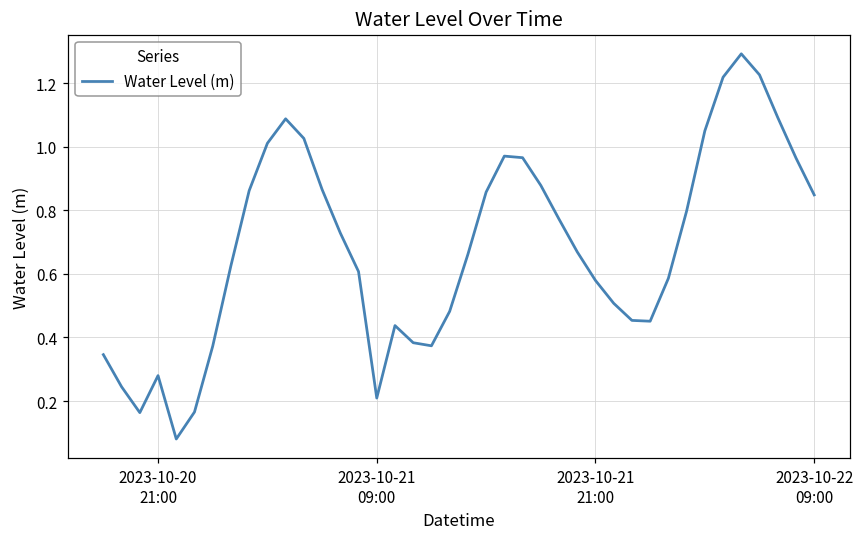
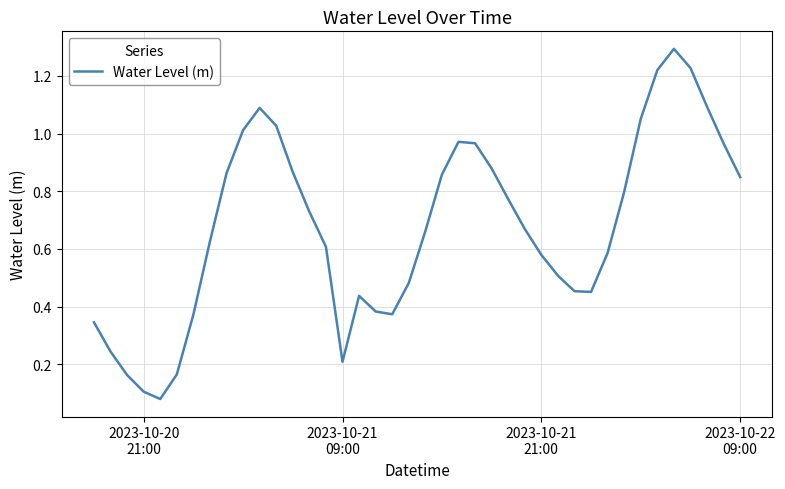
  {
-   "2023-10-20 21:00": 0.28,
+   "2023-10-20 21:00": 0.11,
    "2023-10-21 09:00": 0.21,
    "2023-10-21 21:00": 0.58,
    "2023-10-22 09:00": 0.85
  }
